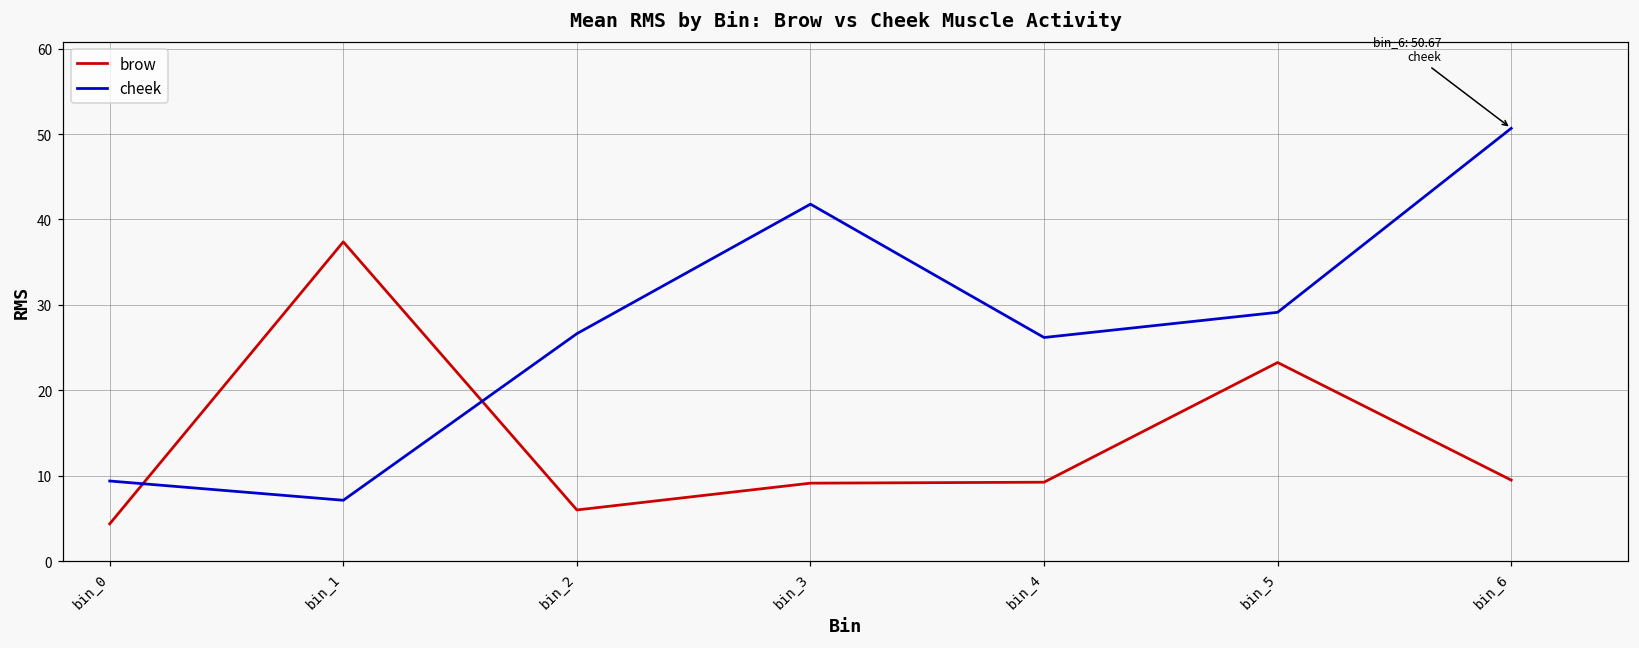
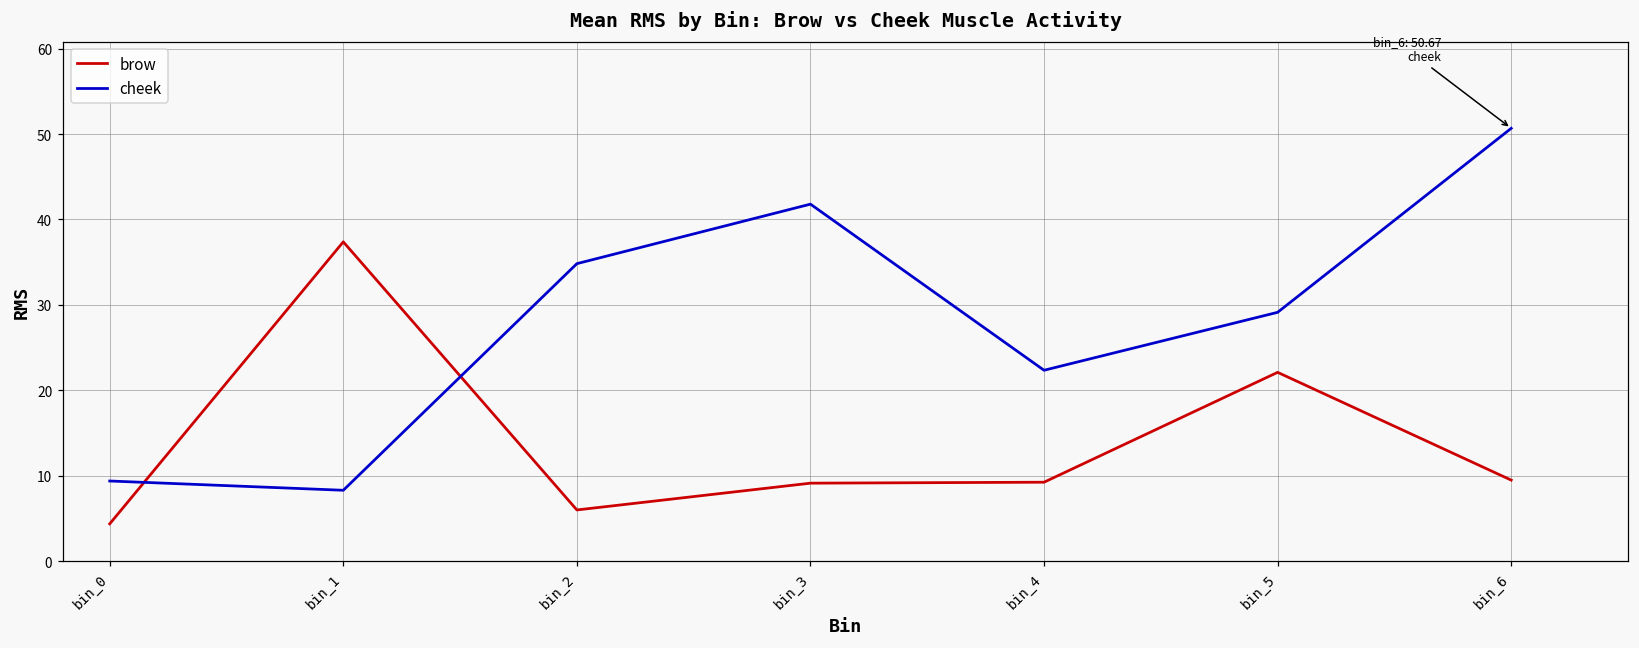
  {
    "brow": {
      "bin_0": 4,
      "bin_1": 37,
      "bin_2": 6,
      "bin_3": 9,
      "bin_4": 9,
-     "bin_5": 23,
+     "bin_5": 22,
      "bin_6": 9
    },
    "cheek": {
      "bin_0": 9,
-     "bin_1": 7,
-     "bin_2": 27,
+     "bin_1": 8,
+     "bin_2": 35,
      "bin_3": 42,
-     "bin_4": 26,
+     "bin_4": 22,
      "bin_5": 29
    }
  }
